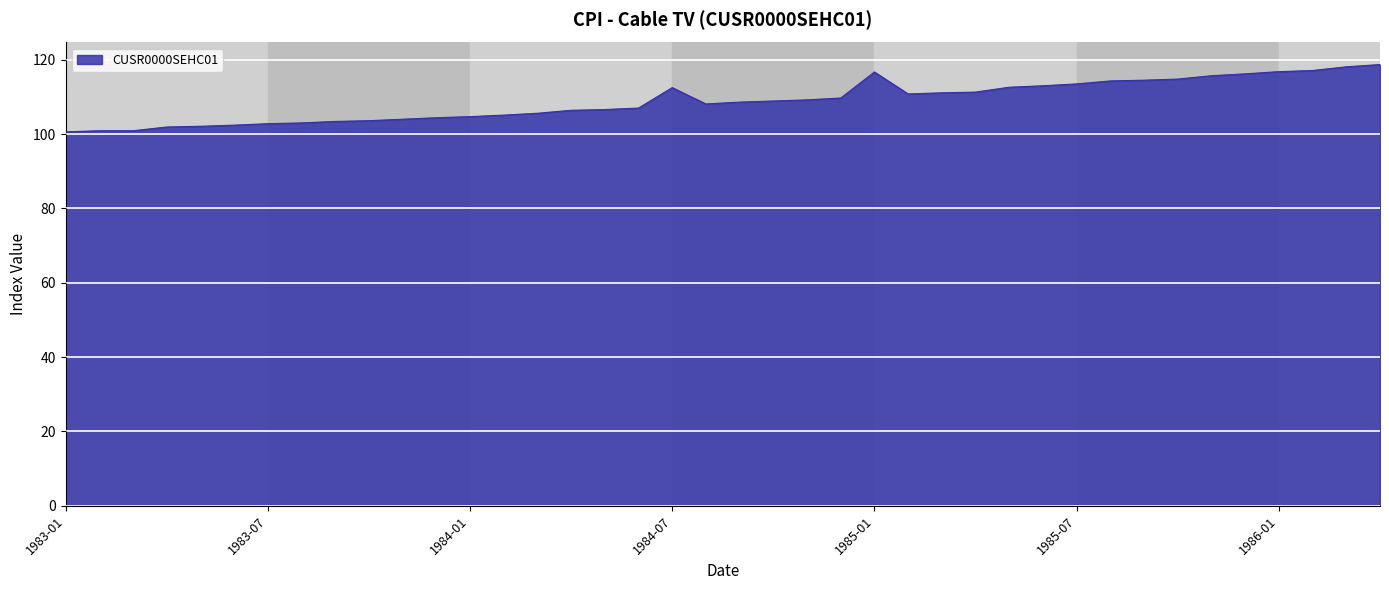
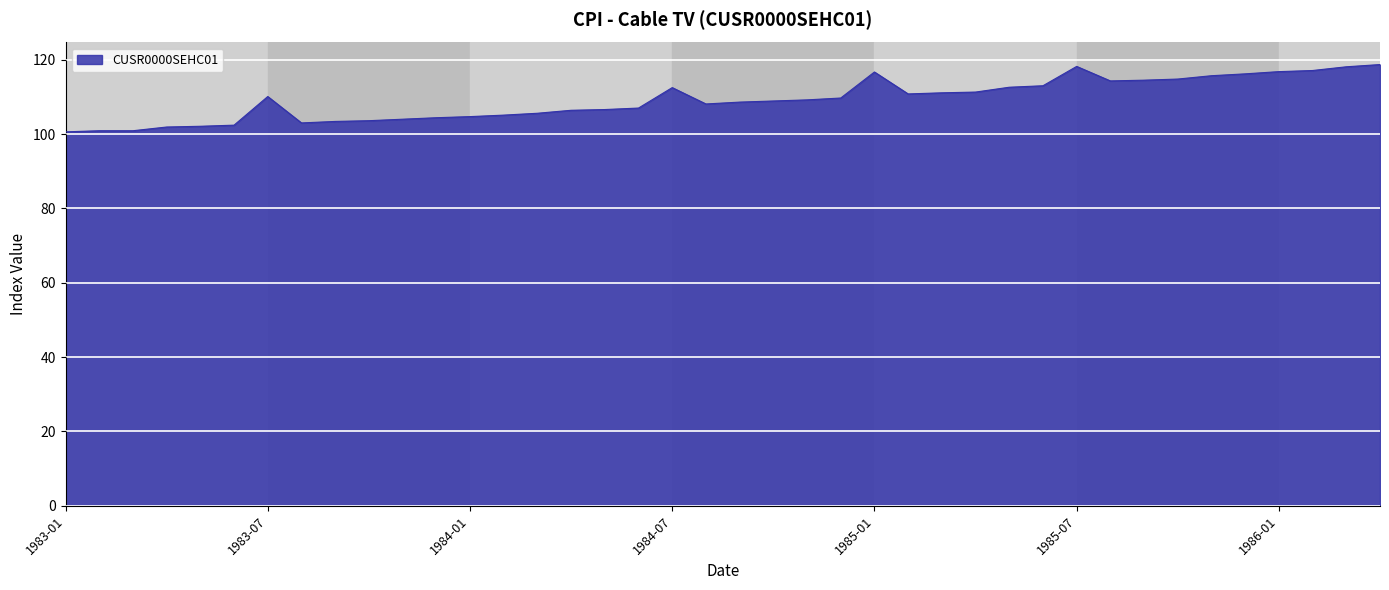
  {
    "1983-01": 101,
-   "1983-07": 103,
+   "1983-07": 110,
    "1984-01": 105,
    "1984-07": 113,
    "1985-01": 117,
-   "1985-07": 114,
+   "1985-07": 118,
    "1986-01": 117
  }
